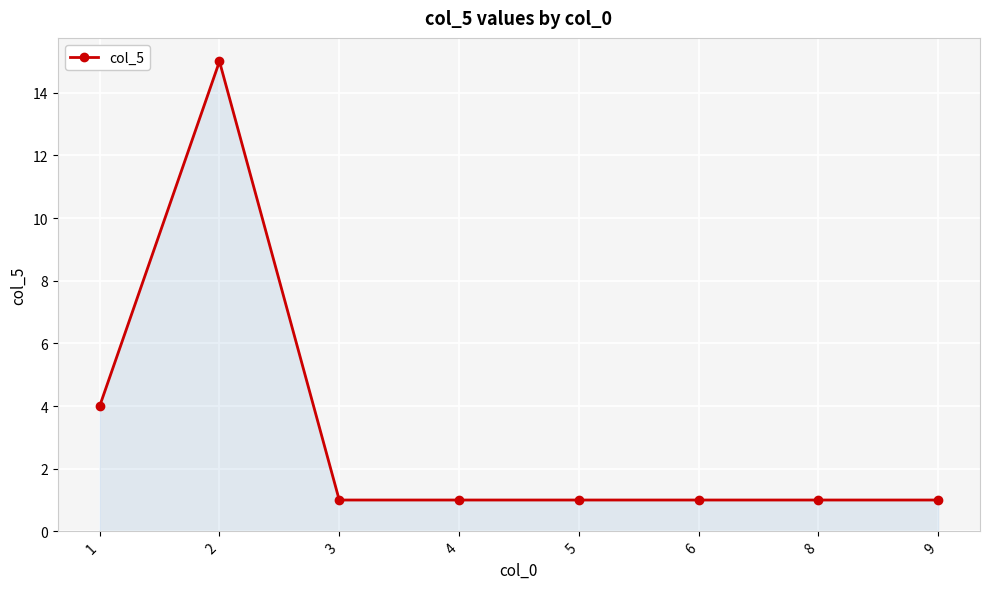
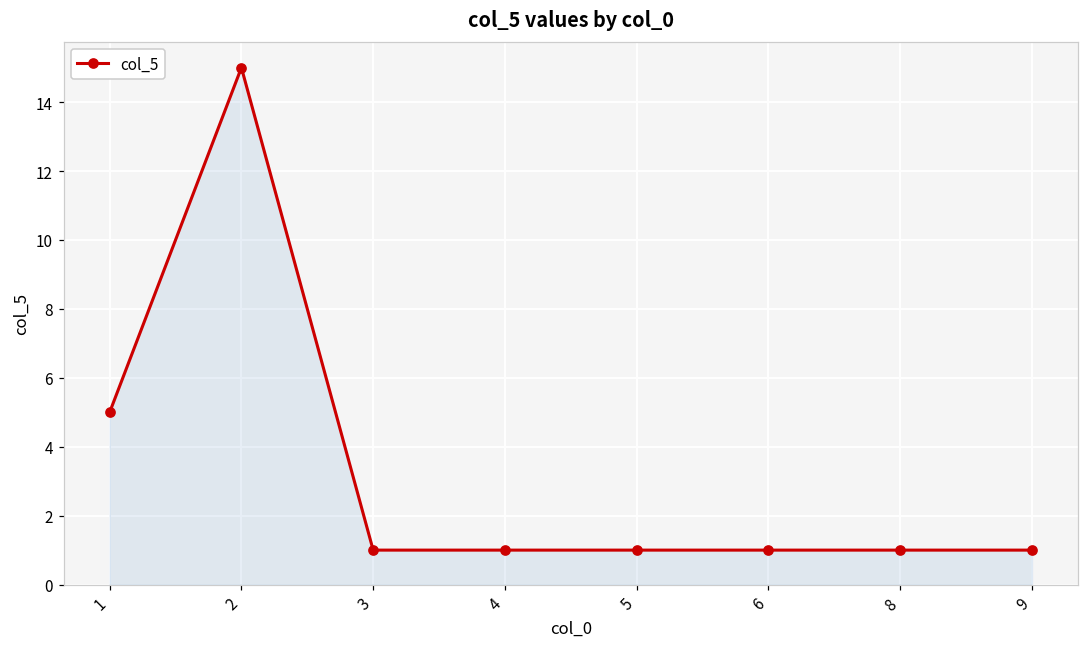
  {
-   "1": 4,
+   "1": 5,
    "2": 15,
    "3": 1,
    "4": 1,
    "5": 1,
    "6": 1,
    "8": 1,
    "9": 1
  }
